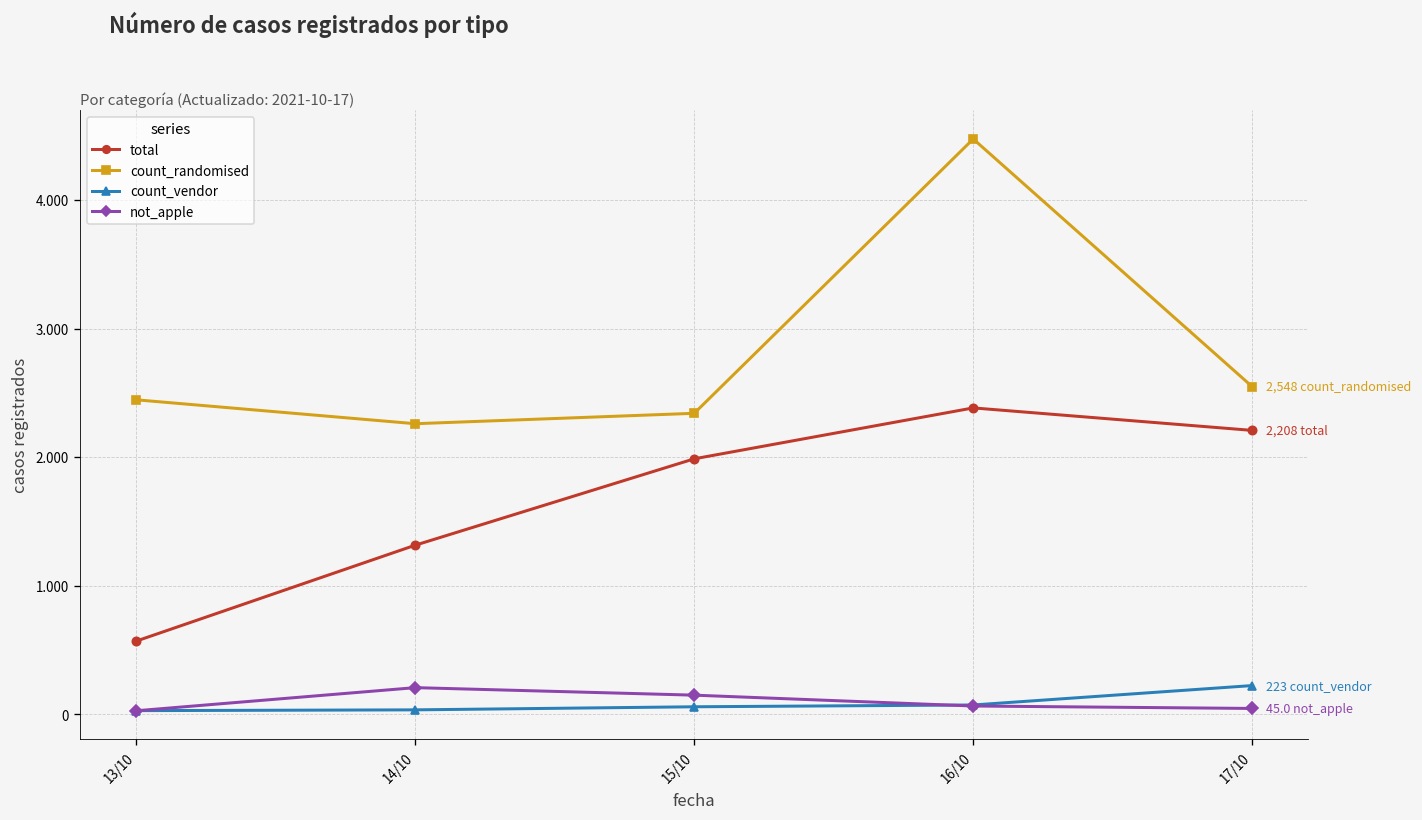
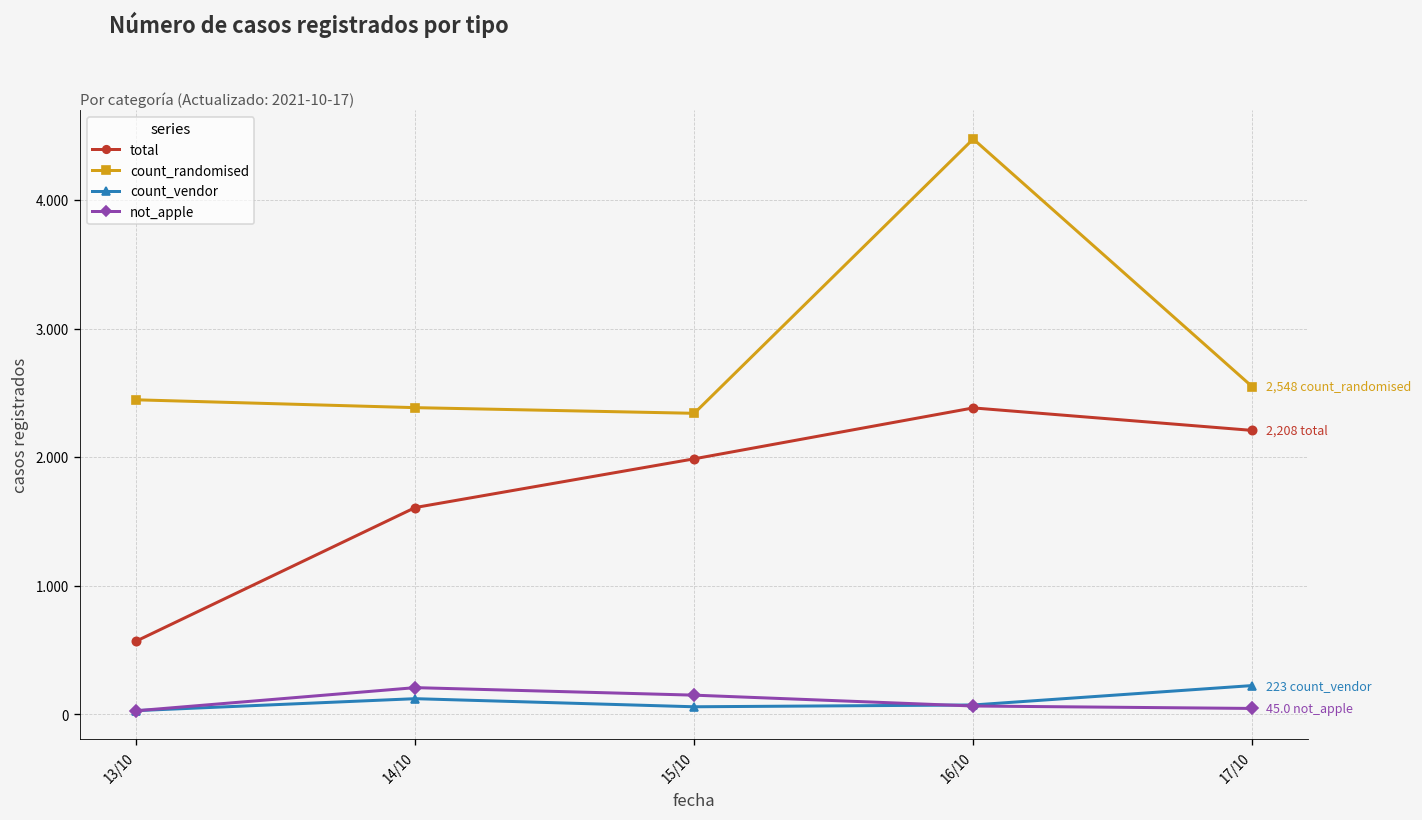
  {
    "total": {
      "13/10": 0.57,
-     "14/10": 1.32,
+     "14/10": 1.61,
      "15/10": 1.99,
      "16/10": 2.38
    },
    "count_randomised": {
      "13/10": 2.45,
-     "14/10": 2.26,
+     "14/10": 2.39,
      "15/10": 2.34,
      "16/10": 4.48
    },
    "count_vendor": {
-     "14/10": 0.03,
+     "14/10": 0.12,
      "15/10": 0.06
    },
    "not_apple": {
      "17/10": 45.0
    }
  }
